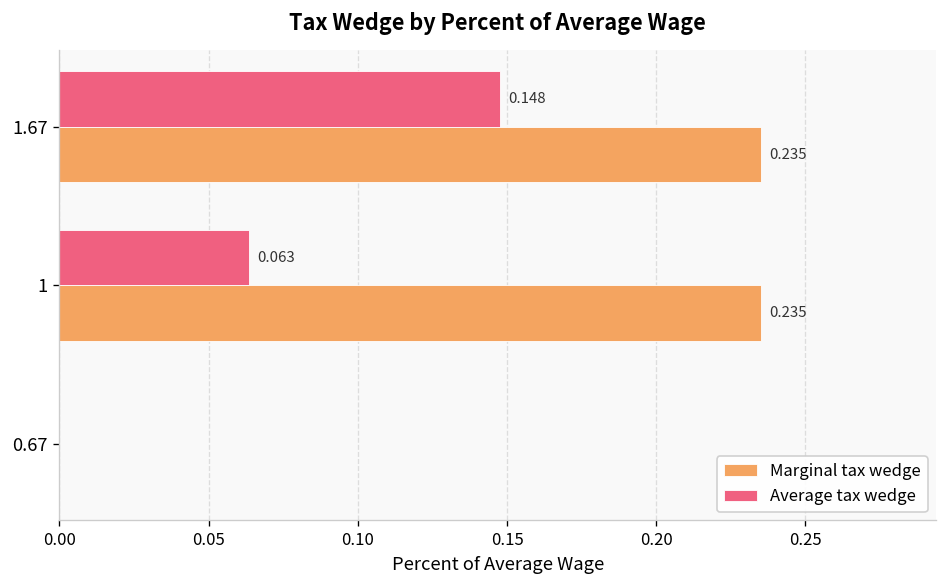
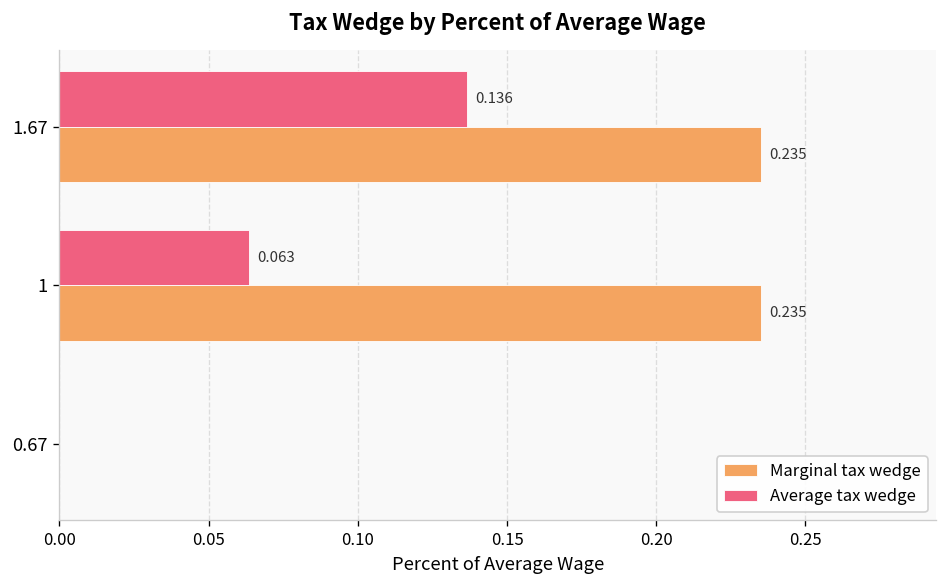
  {
    "Marginal tax wedge": {
      "1.67": 0.235,
      "1": 0.235
    },
    "Average tax wedge": {
-     "1.67": 0.148,
+     "1.67": 0.136,
      "1": 0.063
    }
  }
